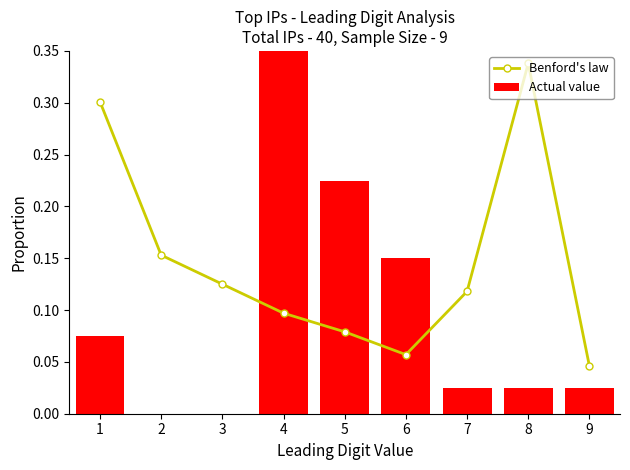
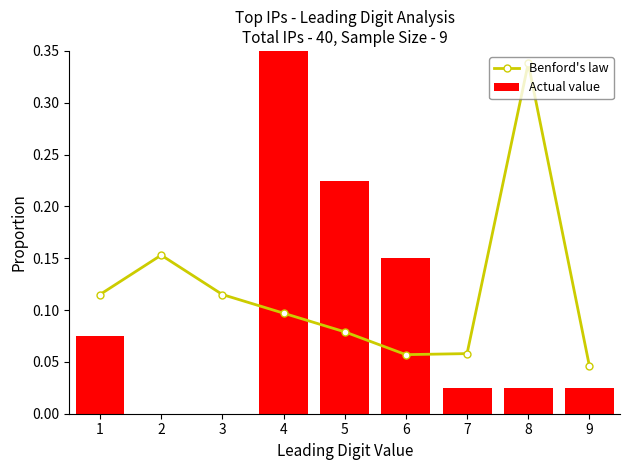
  {
    "Benford's law": {
-     "1": 0.301,
+     "1": 0.115,
      "2": 0.153,
-     "3": 0.125,
+     "3": 0.115,
      "4": 0.097,
      "5": 0.079,
      "6": 0.057,
-     "7": 0.118,
+     "7": 0.058,
      "9": 0.046
    },
    "Actual value": {
      "1": 0.075,
      "2": 0.000,
      "3": 0.000,
      "5": 0.225,
      "6": 0.150,
      "7": 0.025,
      "8": 0.025,
      "9": 0.025
    }
  }
